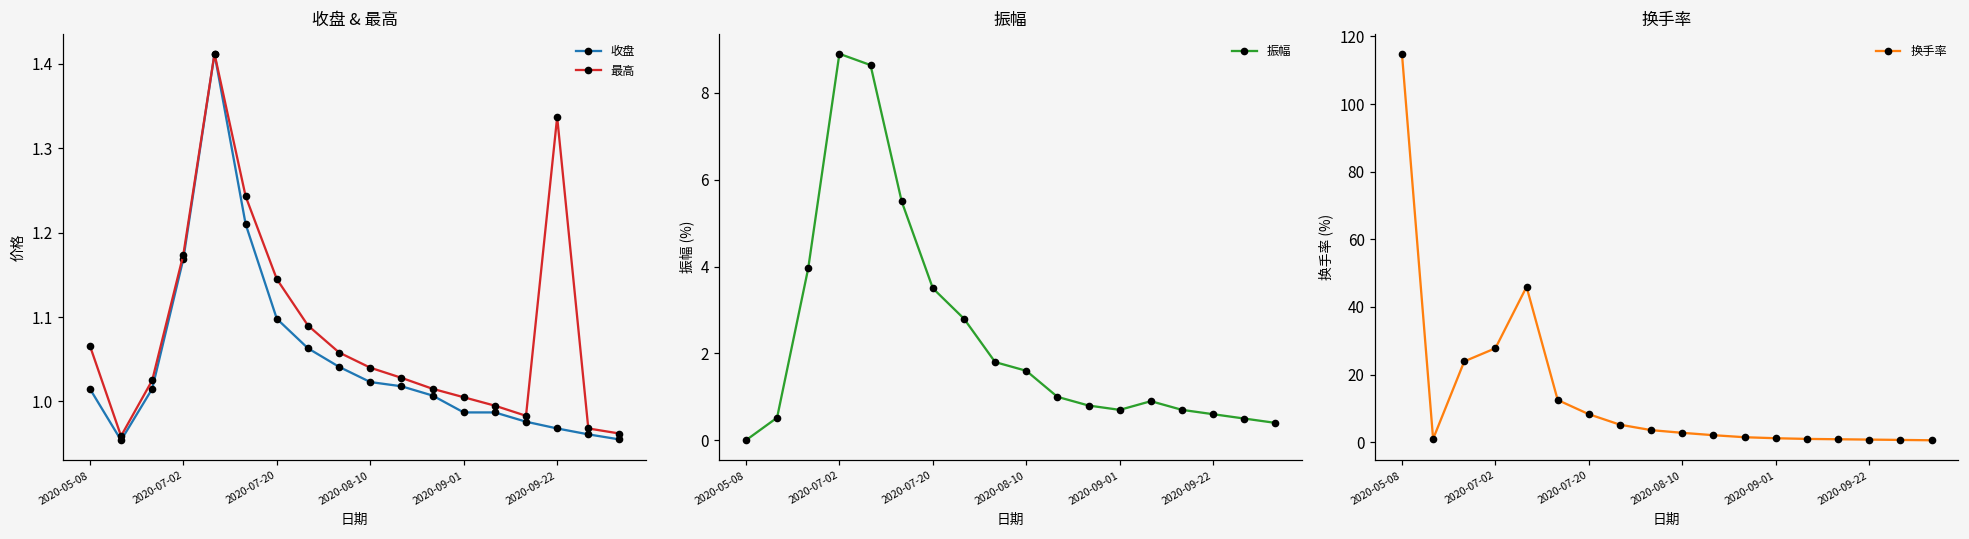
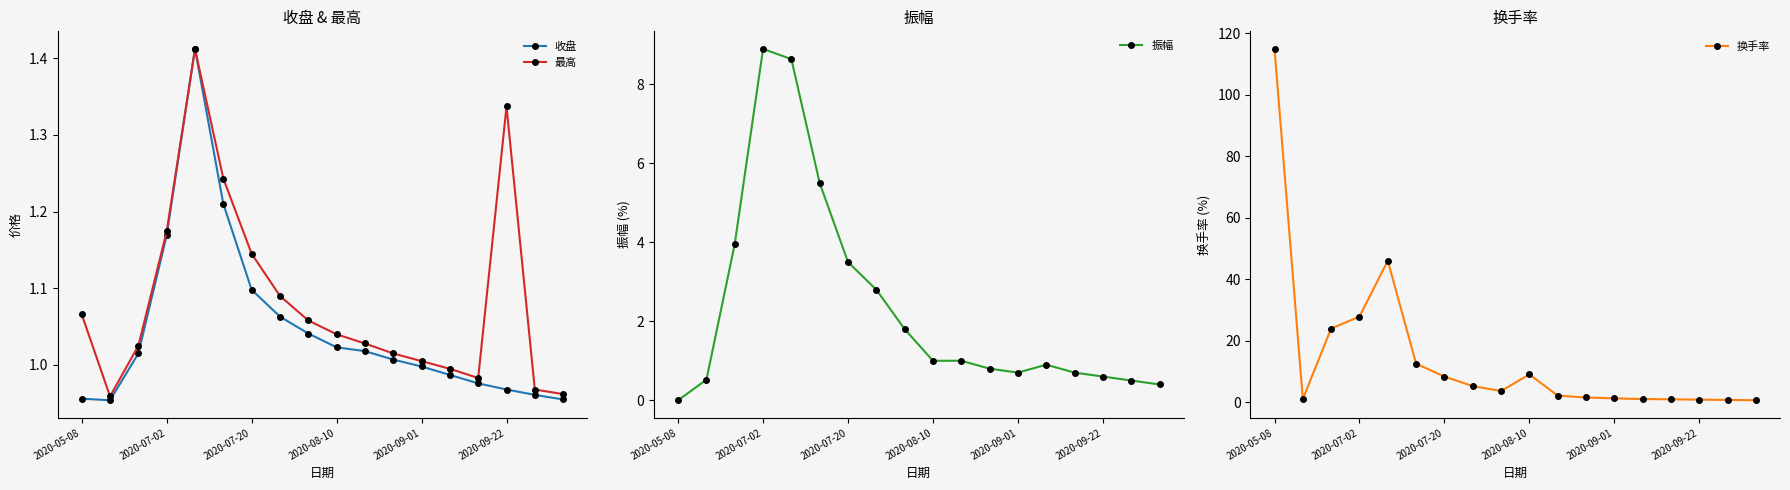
  {
    "收盘 & 最高": {
      "收盘": {
-       "2020-05-08": 1.02,
+       "2020-05-08": 0.96,
        "2020-07-02": 1.17,
        "2020-07-20": 1.10,
        "2020-08-10": 1.02,
-       "2020-09-01": 0.99,
+       "2020-09-01": 1.00,
        "2020-09-22": 0.97
      },
      "最高": {
        "2020-05-08": 1.07,
        "2020-07-02": 1.17,
        "2020-07-20": 1.15,
        "2020-08-10": 1.04,
        "2020-09-01": 1.01,
        "2020-09-22": 1.34
      }
    },
    "振幅": {
      "2020-05-08": 0.0,
      "2020-07-02": 8.9,
      "2020-07-20": 3.5,
-     "2020-08-10": 1.6,
+     "2020-08-10": 1.0,
      "2020-09-01": 0.7,
      "2020-09-22": 0.6
    },
    "换手率": {
      "2020-05-08": 115,
      "2020-07-02": 28,
      "2020-07-20": 8,
-     "2020-08-10": 3,
+     "2020-08-10": 9,
      "2020-09-01": 1,
      "2020-09-22": 1
    }
  }
